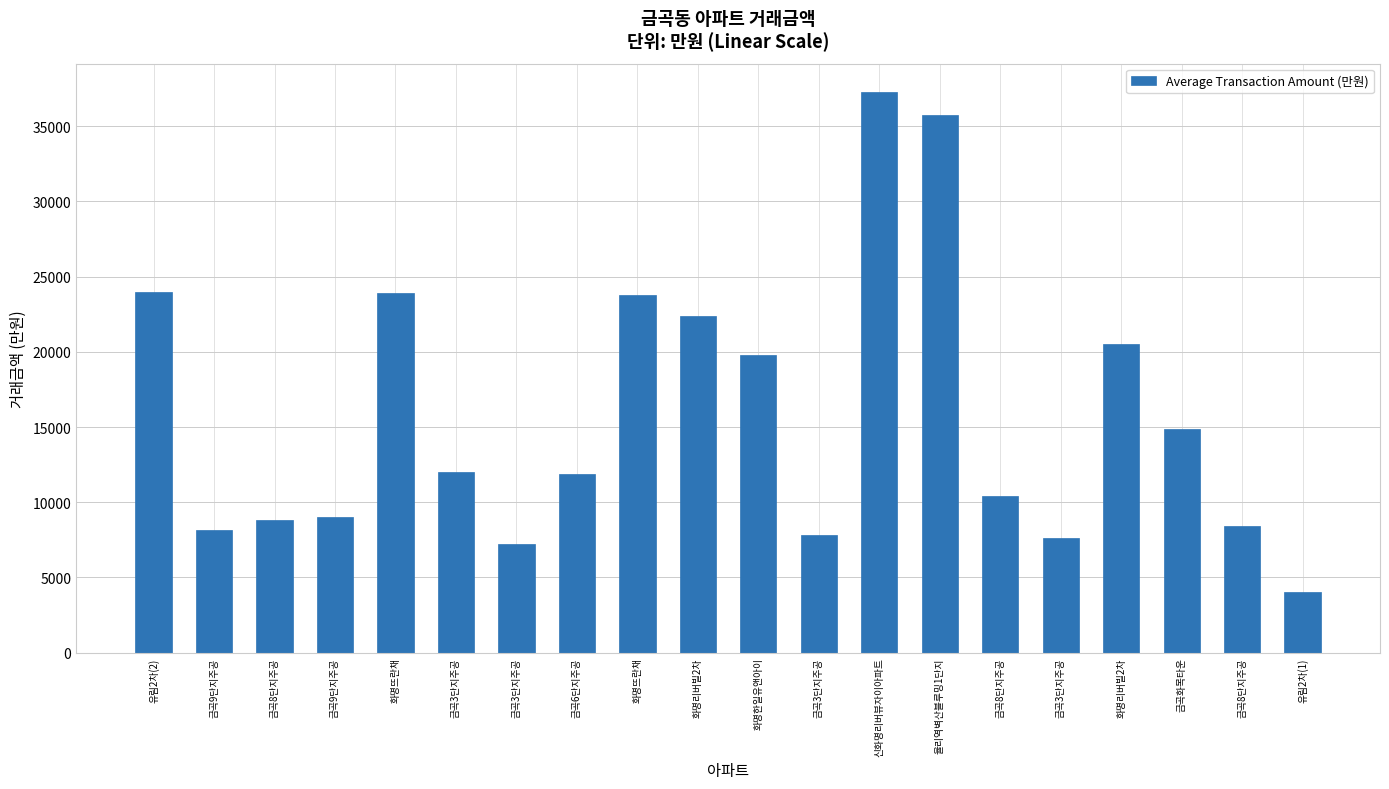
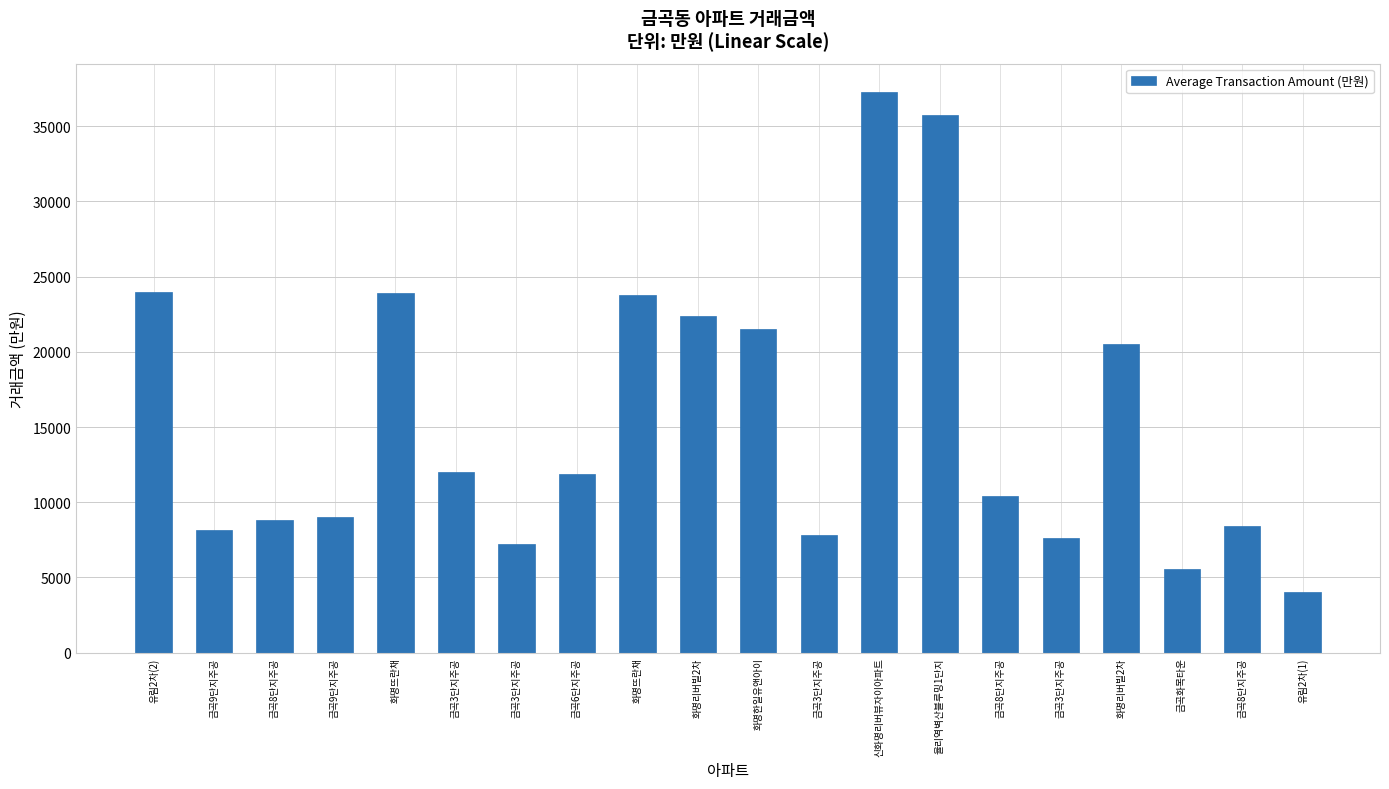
  {
    "유림2차(2)": 24000,
    "금곡6단지주공": 11900,
-   "화명한일유앤아이": 19800,
+   "화명한일유앤아이": 21500,
    "신화명리버뷰자이아파트": 37300,
    "율리역벽산블루밍1단지": 35700,
-   "금곡화목타운": 14900,
+   "금곡화목타운": 5600,
    "유림2차(1)": 4000
  }
